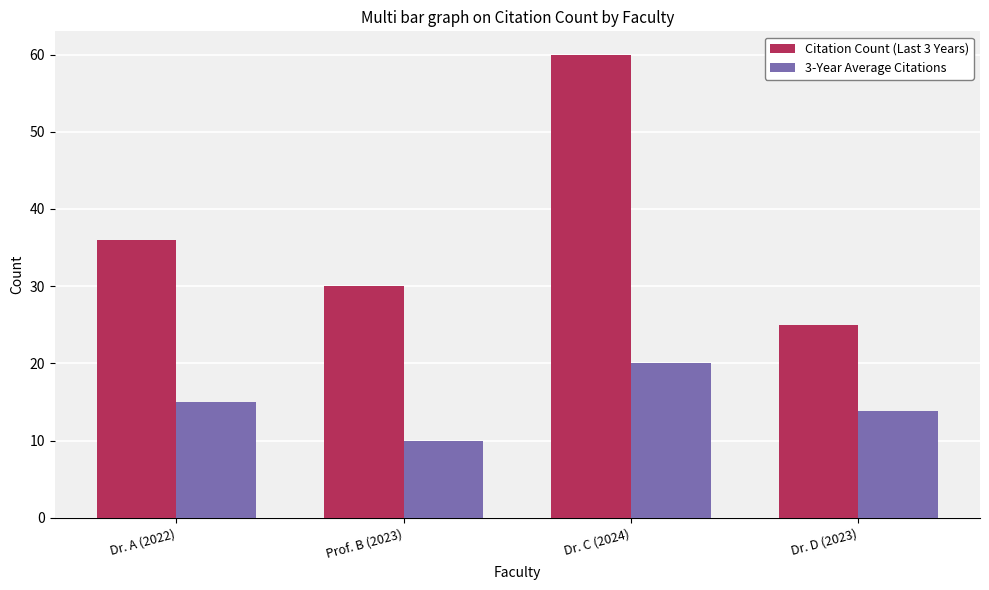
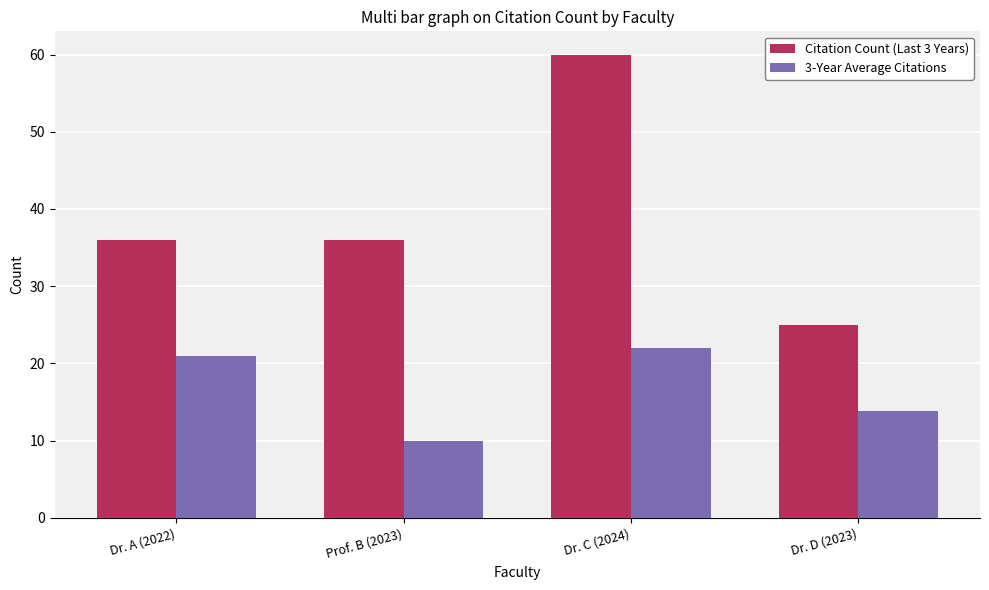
  {
    "Citation Count (Last 3 Years)": {
      "Dr. A (2022)": 36,
-     "Prof. B (2023)": 30,
+     "Prof. B (2023)": 36,
      "Dr. C (2024)": 60,
      "Dr. D (2023)": 25
    },
    "3-Year Average Citations": {
-     "Dr. A (2022)": 15,
+     "Dr. A (2022)": 21,
      "Prof. B (2023)": 10,
-     "Dr. C (2024)": 20,
+     "Dr. C (2024)": 22,
      "Dr. D (2023)": 14
    }
  }
